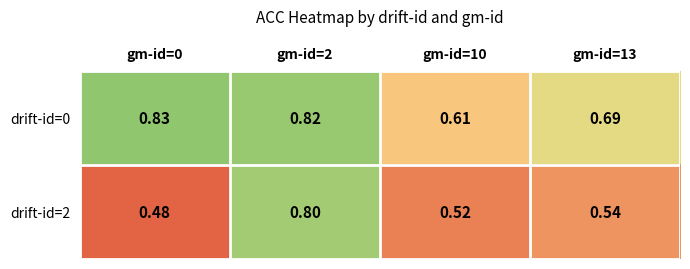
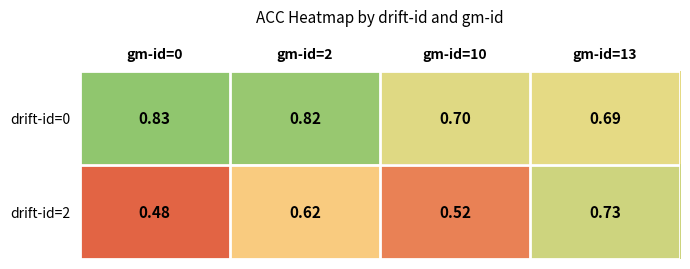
  {
    "drift-id=0": {
      "gm-id=0": 0.83,
      "gm-id=2": 0.82,
-     "gm-id=10": 0.61,
+     "gm-id=10": 0.70,
      "gm-id=13": 0.69
    },
    "drift-id=2": {
      "gm-id=0": 0.48,
-     "gm-id=2": 0.80,
+     "gm-id=2": 0.62,
      "gm-id=10": 0.52,
-     "gm-id=13": 0.54
+     "gm-id=13": 0.73
    }
  }
